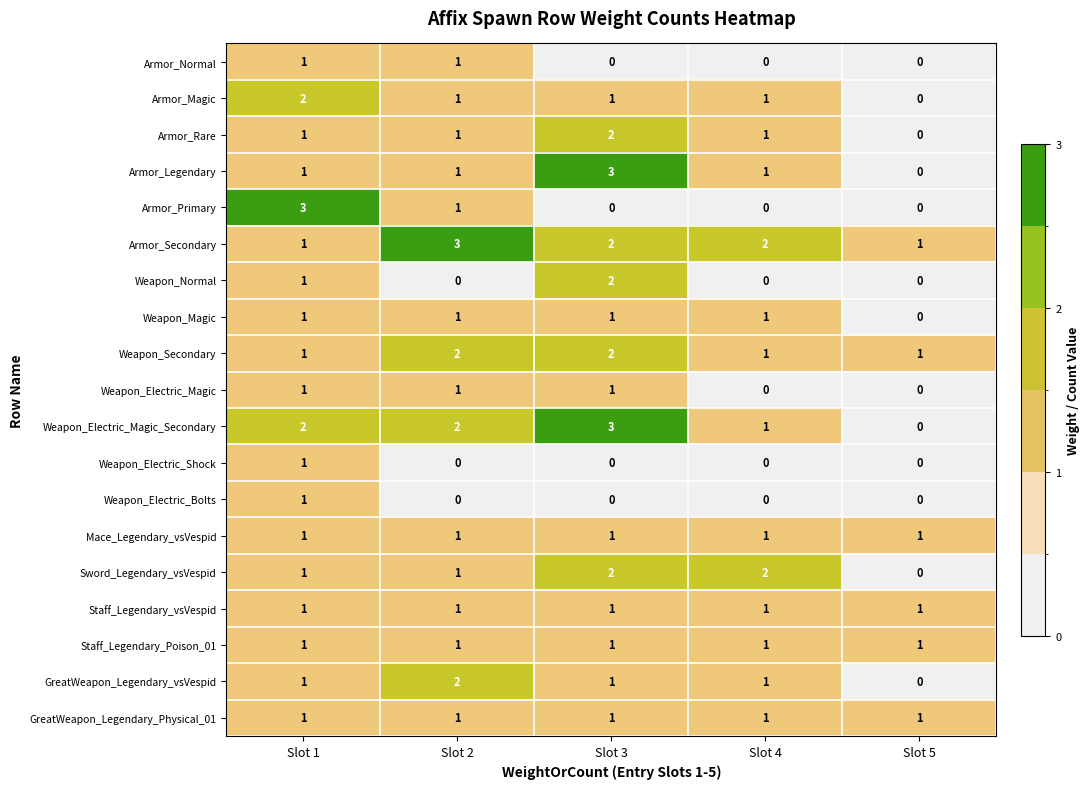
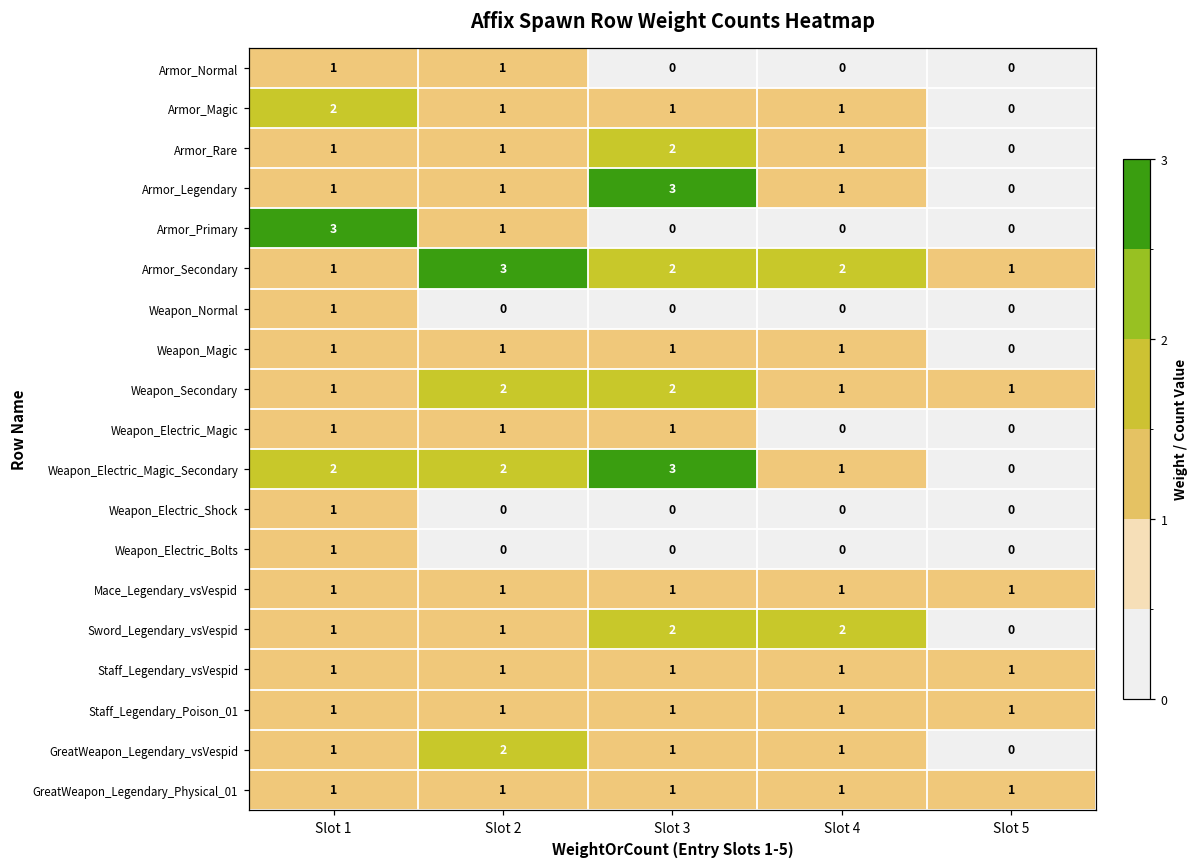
  {
    "Armor_Normal": {
      "Slot 1": 1,
      "Slot 2": 1,
      "Slot 3": 0,
      "Slot 4": 0,
      "Slot 5": 0
    },
    "Armor_Magic": {
      "Slot 1": 2,
      "Slot 2": 1,
      "Slot 3": 1,
      "Slot 4": 1,
      "Slot 5": 0
    },
    "Armor_Rare": {
      "Slot 1": 1,
      "Slot 2": 1,
      "Slot 3": 2,
      "Slot 4": 1,
      "Slot 5": 0
    },
    "Armor_Legendary": {
      "Slot 1": 1,
      "Slot 2": 1,
      "Slot 3": 3,
      "Slot 4": 1,
      "Slot 5": 0
    },
    "Armor_Primary": {
      "Slot 1": 3,
      "Slot 2": 1,
      "Slot 3": 0,
      "Slot 4": 0,
      "Slot 5": 0
    },
    "Armor_Secondary": {
      "Slot 1": 1,
      "Slot 2": 3,
      "Slot 3": 2,
      "Slot 4": 2,
      "Slot 5": 1
    },
    "Weapon_Normal": {
      "Slot 1": 1,
      "Slot 2": 0,
-     "Slot 3": 2,
+     "Slot 3": 0,
      "Slot 4": 0,
      "Slot 5": 0
    },
    "Weapon_Magic": {
      "Slot 1": 1,
      "Slot 2": 1,
      "Slot 3": 1,
      "Slot 4": 1,
      "Slot 5": 0
    },
    "Weapon_Secondary": {
      "Slot 1": 1,
      "Slot 2": 2,
      "Slot 3": 2,
      "Slot 4": 1,
      "Slot 5": 1
    },
    "Weapon_Electric_Magic": {
      "Slot 1": 1,
      "Slot 2": 1,
      "Slot 3": 1,
      "Slot 4": 0,
      "Slot 5": 0
    },
    "Weapon_Electric_Magic_Secondary": {
      "Slot 1": 2,
      "Slot 2": 2,
      "Slot 3": 3,
      "Slot 4": 1,
      "Slot 5": 0
    },
    "Weapon_Electric_Shock": {
      "Slot 1": 1,
      "Slot 2": 0,
      "Slot 3": 0,
      "Slot 4": 0,
      "Slot 5": 0
    },
    "Weapon_Electric_Bolts": {
      "Slot 1": 1,
      "Slot 2": 0,
      "Slot 3": 0,
      "Slot 4": 0,
      "Slot 5": 0
    },
    "Mace_Legendary_vsVespid": {
      "Slot 1": 1,
      "Slot 2": 1,
      "Slot 3": 1,
      "Slot 4": 1,
      "Slot 5": 1
    },
    "Sword_Legendary_vsVespid": {
      "Slot 1": 1,
      "Slot 2": 1,
      "Slot 3": 2,
      "Slot 4": 2,
      "Slot 5": 0
    },
    "Staff_Legendary_vsVespid": {
      "Slot 1": 1,
      "Slot 2": 1,
      "Slot 3": 1,
      "Slot 4": 1,
      "Slot 5": 1
    },
    "Staff_Legendary_Poison_01": {
      "Slot 1": 1,
      "Slot 2": 1,
      "Slot 3": 1,
      "Slot 4": 1,
      "Slot 5": 1
    },
    "GreatWeapon_Legendary_vsVespid": {
      "Slot 1": 1,
      "Slot 2": 2,
      "Slot 3": 1,
      "Slot 4": 1,
      "Slot 5": 0
    },
    "GreatWeapon_Legendary_Physical_01": {
      "Slot 1": 1,
      "Slot 2": 1,
      "Slot 3": 1,
      "Slot 4": 1,
      "Slot 5": 1
    }
  }
